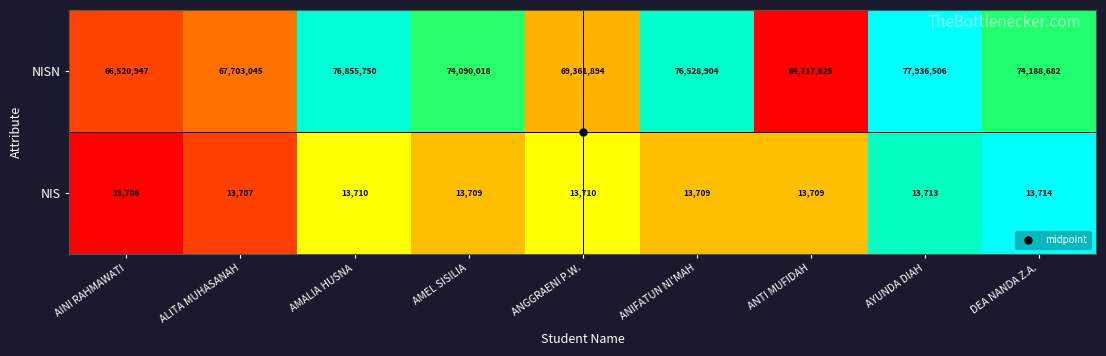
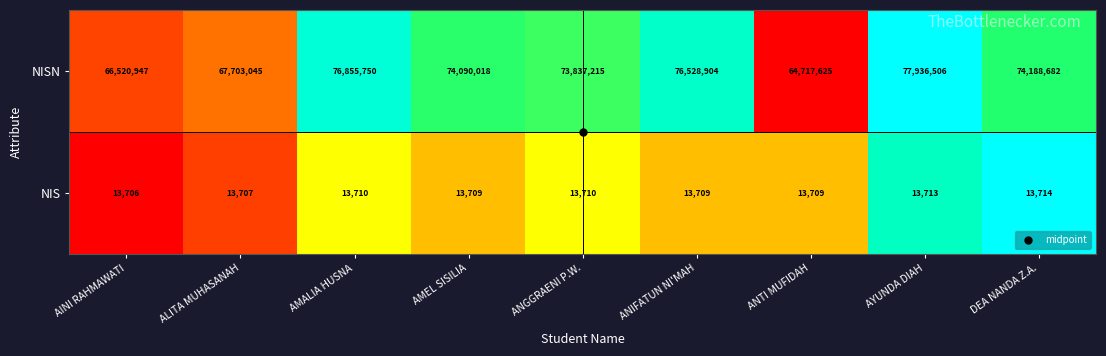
  {
    "NISN": {
      "AINI RAHMAWATI": "66,520,947",
      "ALITA MUHASANAH": "67,703,045",
      "AMALIA HUSNA": "76,855,750",
      "AMEL SISILIA": "74,090,018",
-     "ANGGRAENI P.W.": "69,361,894",
+     "ANGGRAENI P.W.": "73,837,215",
      "ANIFATUN NI'MAH": "76,528,904",
      "ANTI MUFIDAH": "64,717,625",
      "AYUNDA DIAH": "77,936,506",
      "DEA NANDA Z.A.": "74,188,682"
    },
    "NIS": {
      "AINI RAHMAWATI": "13,706",
      "ALITA MUHASANAH": "13,707",
      "AMALIA HUSNA": "13,710",
      "AMEL SISILIA": "13,709",
      "ANGGRAENI P.W.": "13,710",
      "ANIFATUN NI'MAH": "13,709",
      "ANTI MUFIDAH": "13,709",
      "AYUNDA DIAH": "13,713",
      "DEA NANDA Z.A.": "13,714"
    }
  }
